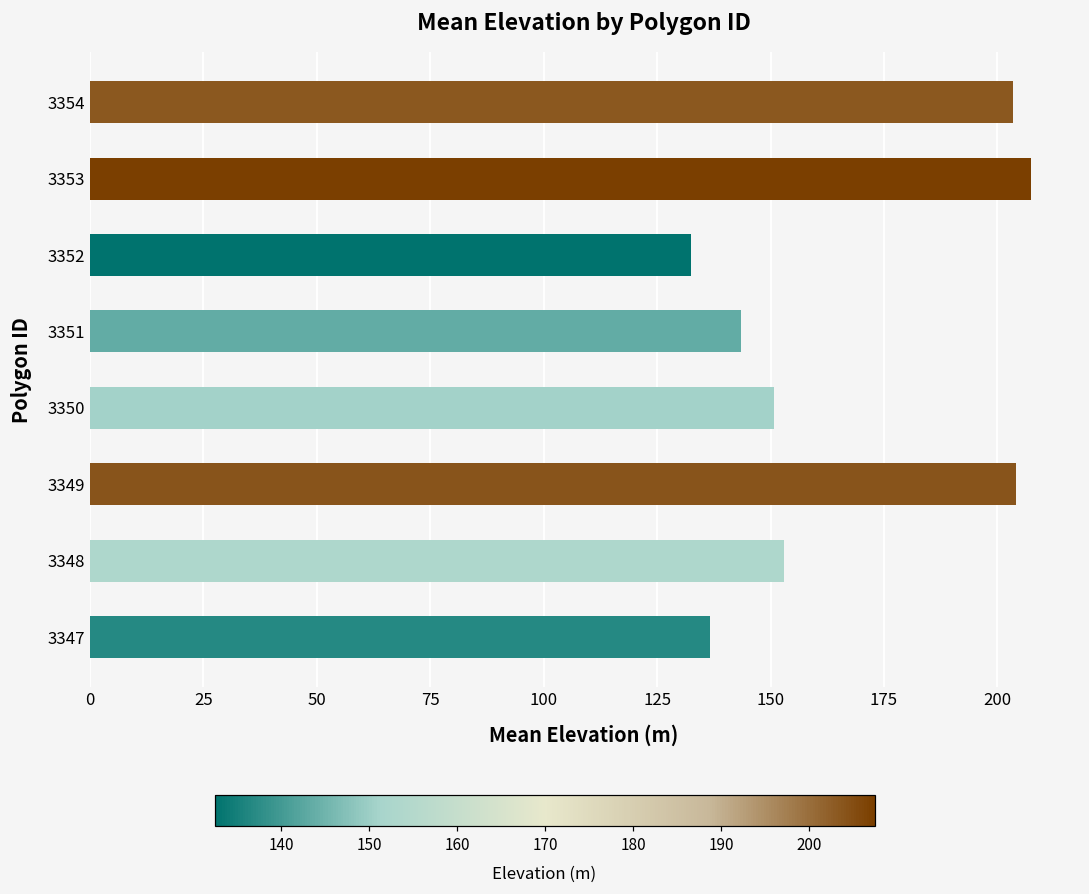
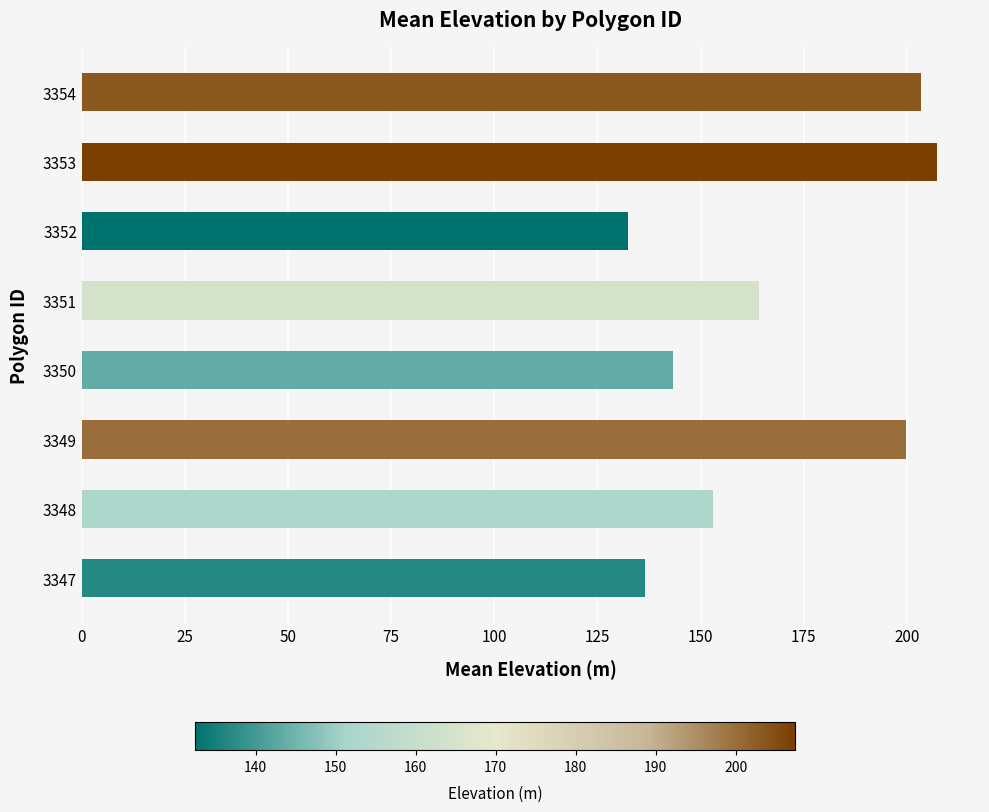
  {
    "3354": 204,
    "3353": 207,
    "3352": 132,
-   "3351": 143,
-   "3350": 151,
-   "3349": 204,
+   "3351": 164,
+   "3350": 143,
+   "3349": 200,
    "3348": 153,
    "3347": 137
  }
